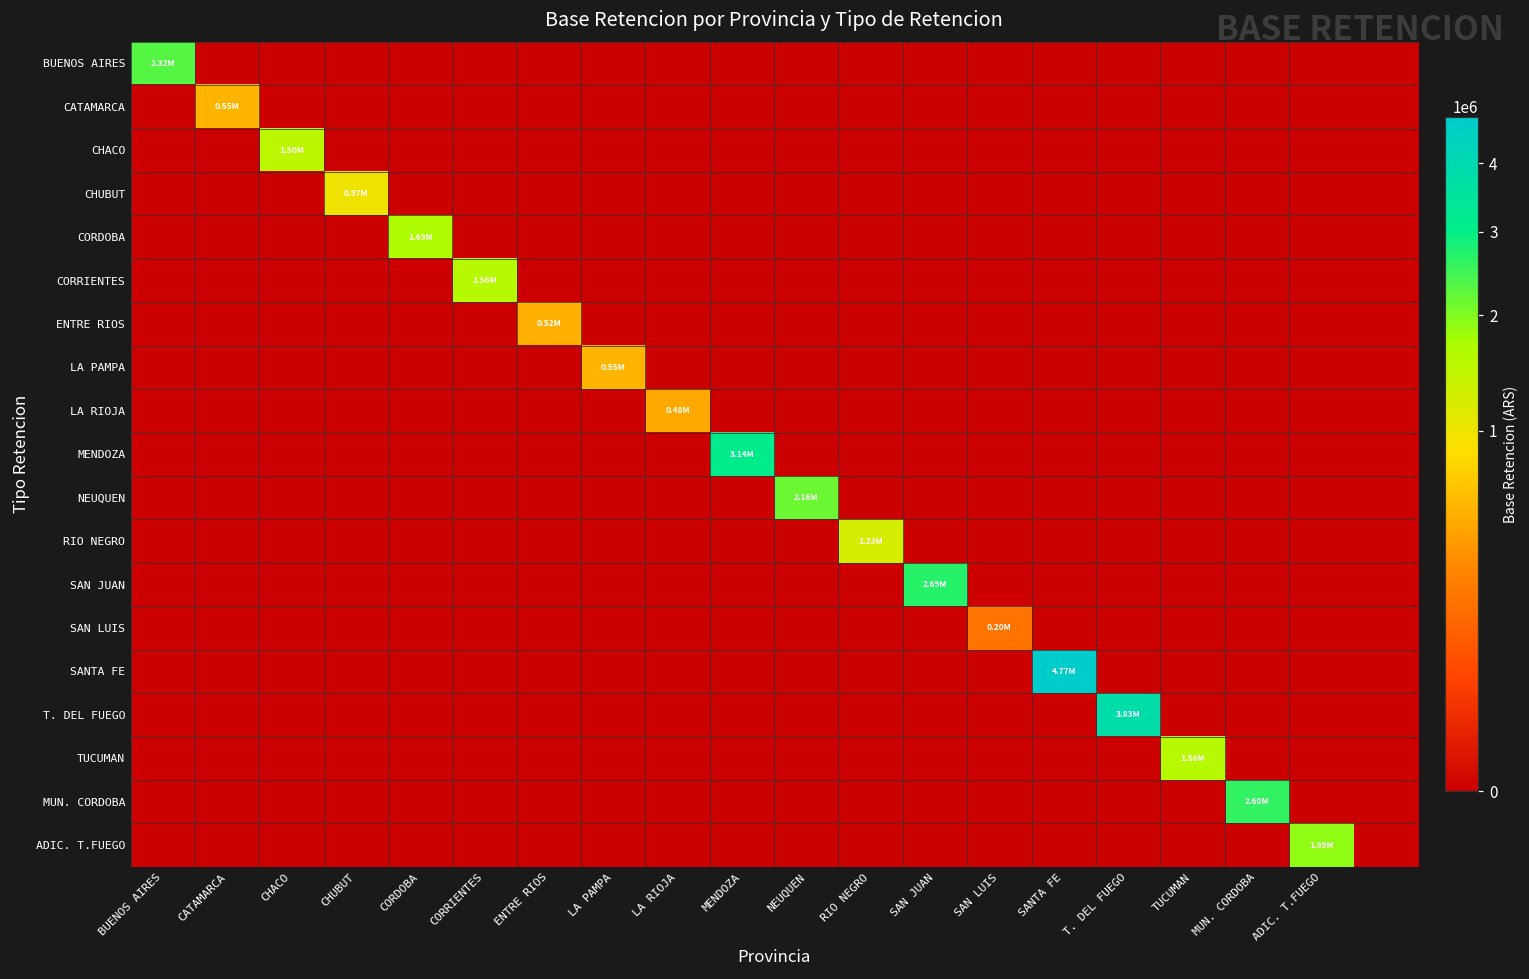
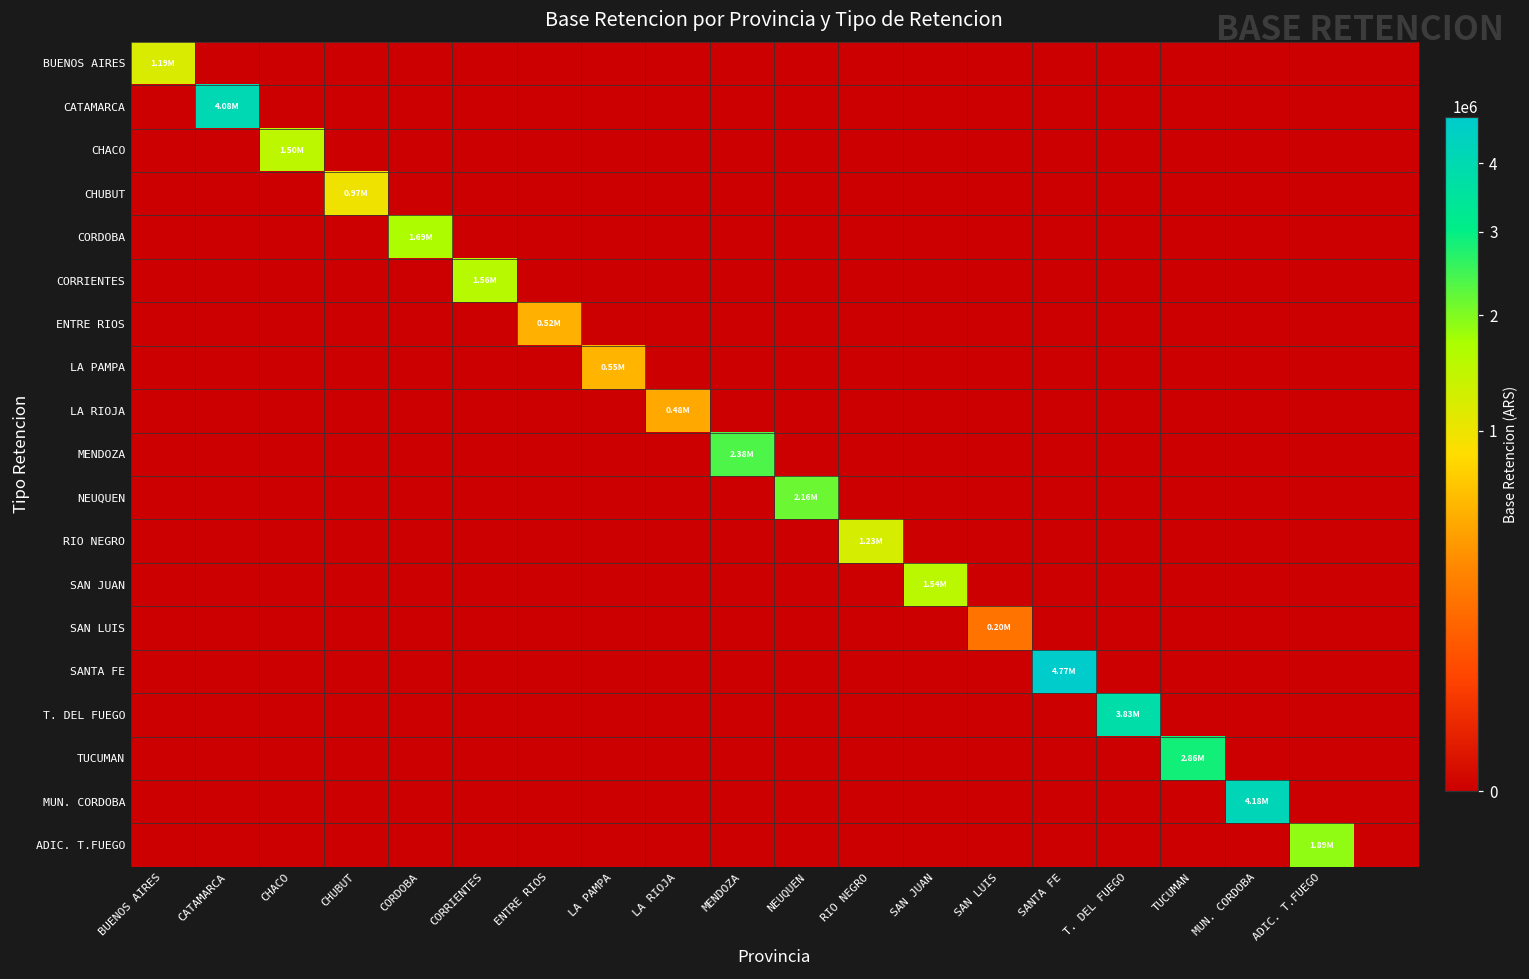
  {
    "BUENOS AIRES": {
-     "BUENOS AIRES": "2.32M"
+     "BUENOS AIRES": "1.19M"
    },
    "CATAMARCA": {
-     "CATAMARCA": "0.55M"
+     "CATAMARCA": "4.08M"
    },
    "CHACO": {
      "CHACO": "1.50M"
    },
    "CHUBUT": {
      "CHUBUT": "0.97M"
    },
    "CORDOBA": {
      "CORDOBA": "1.69M"
    },
    "CORRIENTES": {
      "CORRIENTES": "1.56M"
    },
    "ENTRE RIOS": {
      "ENTRE RIOS": "0.52M"
    },
    "LA PAMPA": {
      "LA PAMPA": "0.55M"
    },
    "LA RIOJA": {
      "LA RIOJA": "0.48M"
    },
    "MENDOZA": {
-     "MENDOZA": "3.14M"
+     "MENDOZA": "2.38M"
    },
    "NEUQUEN": {
      "NEUQUEN": "2.16M"
    },
    "RIO NEGRO": {
      "RIO NEGRO": "1.23M"
    },
    "SAN JUAN": {
-     "SAN JUAN": "2.69M"
+     "SAN JUAN": "1.54M"
    },
    "SAN LUIS": {
      "SAN LUIS": "0.20M"
    },
    "SANTA FE": {
      "SANTA FE": "4.77M"
    },
    "T. DEL FUEGO": {
      "T. DEL FUEGO": "3.83M"
    },
    "TUCUMAN": {
-     "TUCUMAN": "1.56M"
+     "TUCUMAN": "2.86M"
    },
    "MUN. CORDOBA": {
-     "MUN. CORDOBA": "2.60M"
+     "MUN. CORDOBA": "4.18M"
    },
    "ADIC. T.FUEGO": {
      "ADIC. T.FUEGO": "1.89M"
    }
  }
